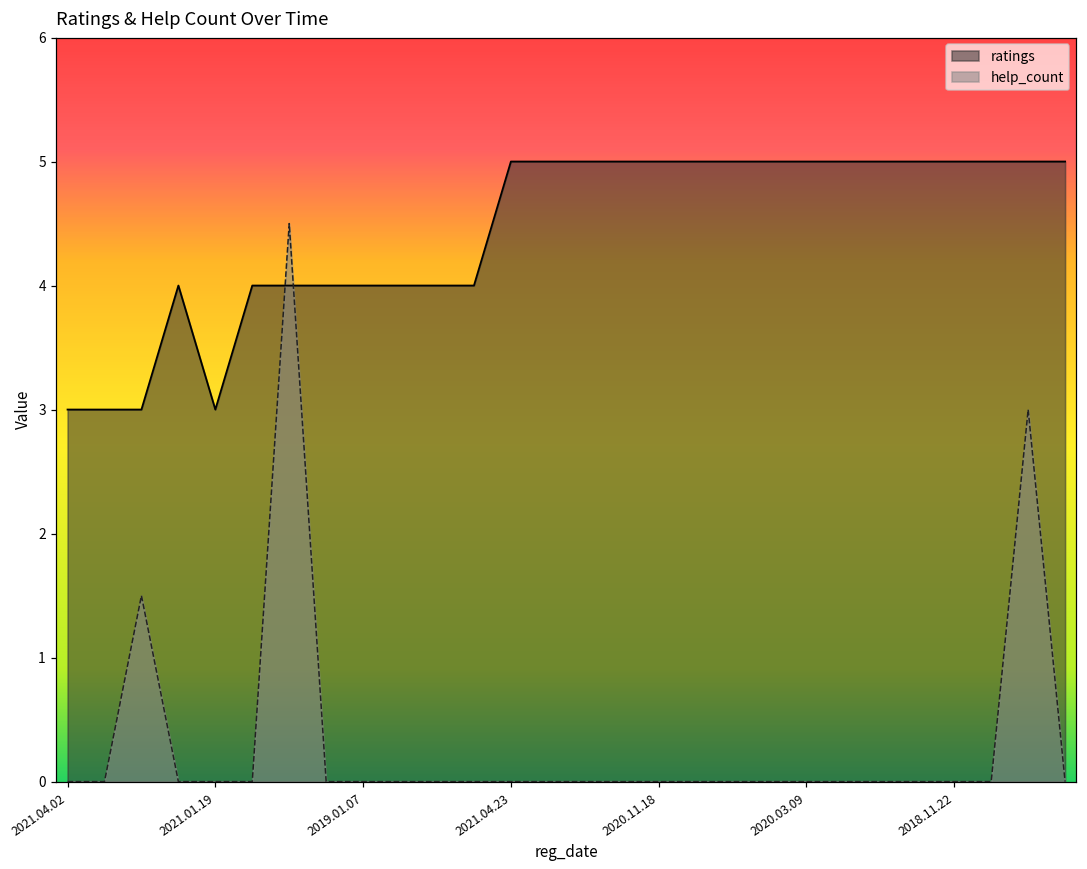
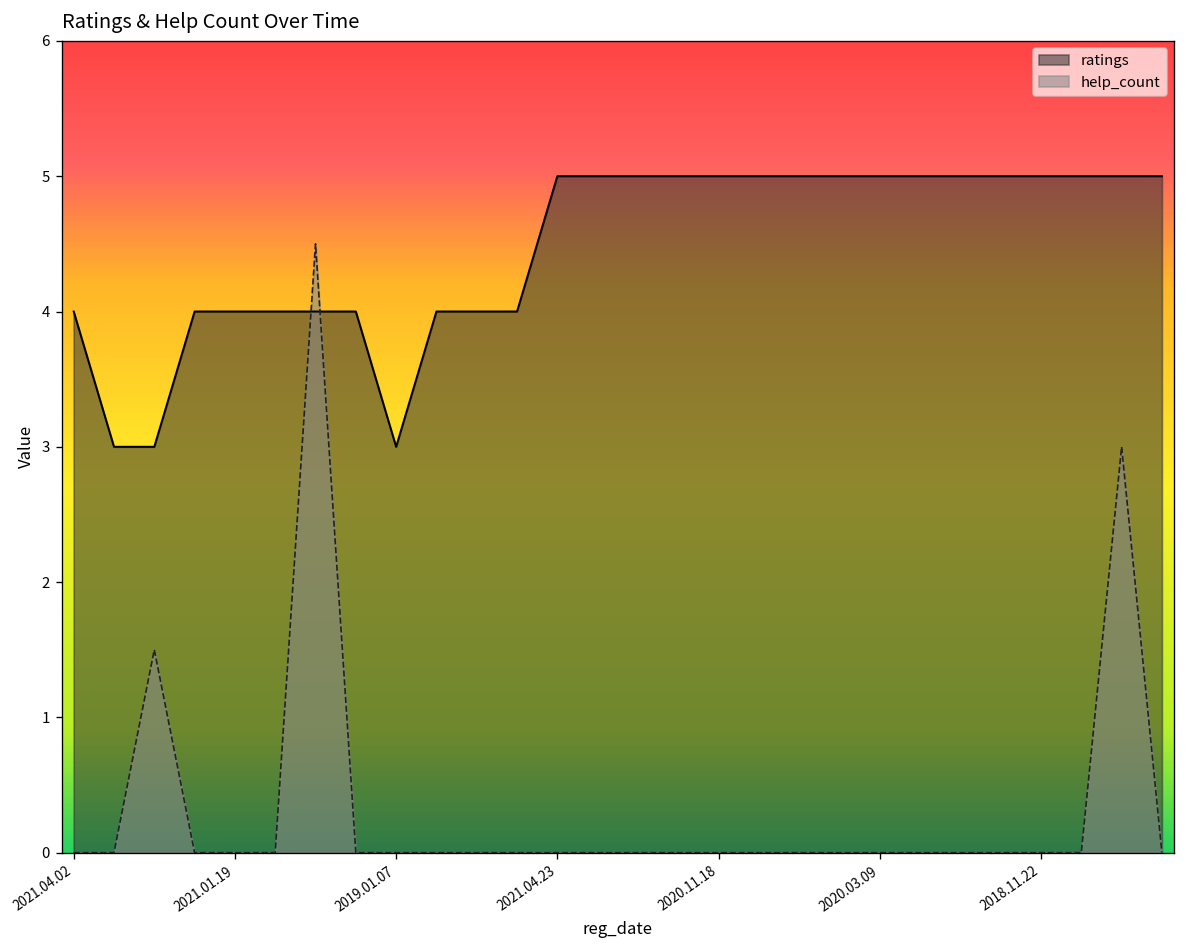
  {
    "ratings": {
-     "2021.04.02": 3,
-     "2021.01.19": 3,
-     "2019.01.07": 4,
+     "2021.04.02": 4,
+     "2021.01.19": 4,
+     "2019.01.07": 3,
      "2021.04.23": 5,
      "2020.11.18": 5,
      "2020.03.09": 5,
      "2018.11.22": 5
    },
    "help_count": {
      "2021.04.02": 0,
      "2021.01.19": 0,
      "2019.01.07": 0,
      "2021.04.23": 0,
      "2020.11.18": 0,
      "2020.03.09": 0,
      "2018.11.22": 0
    }
  }
